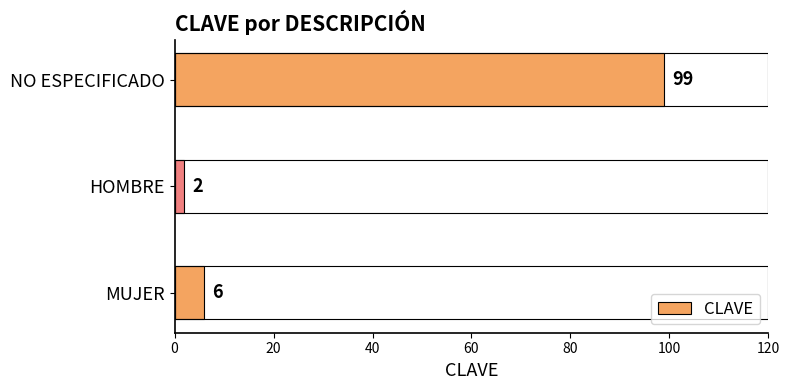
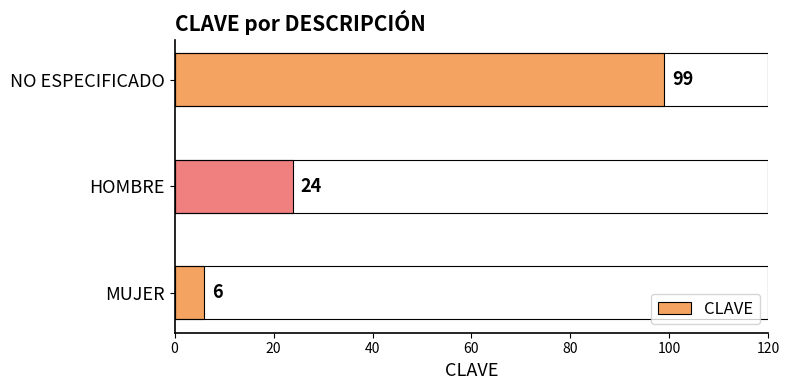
  {
    "NO ESPECIFICADO": 99,
-   "HOMBRE": 2,
+   "HOMBRE": 24,
    "MUJER": 6
  }
